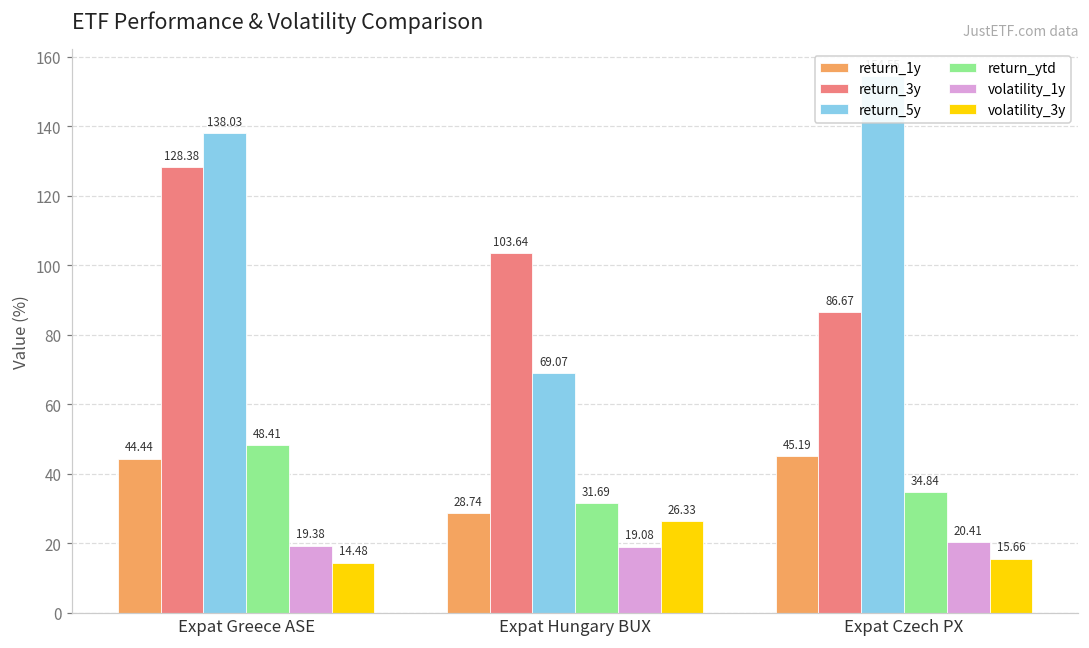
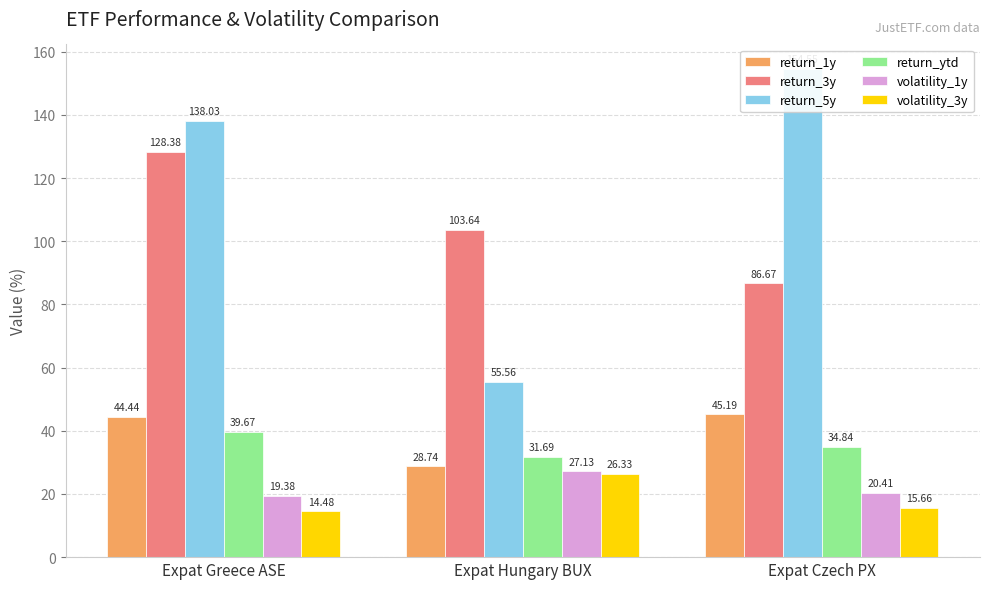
  {
    "return_5y": {
      "Expat Greece ASE": 138.03,
-     "Expat Hungary BUX": 69.07
+     "Expat Hungary BUX": 55.56
    },
    "return_ytd": {
-     "Expat Greece ASE": 48.41,
+     "Expat Greece ASE": 39.67,
      "Expat Hungary BUX": 31.69,
      "Expat Czech PX": 34.84
    },
    "volatility_1y": {
      "Expat Greece ASE": 19.38,
-     "Expat Hungary BUX": 19.08,
+     "Expat Hungary BUX": 27.13,
      "Expat Czech PX": 20.41
    },
    "volatility_3y": {
      "Expat Greece ASE": 14.48,
      "Expat Hungary BUX": 26.33,
      "Expat Czech PX": 15.66
    }
  }
